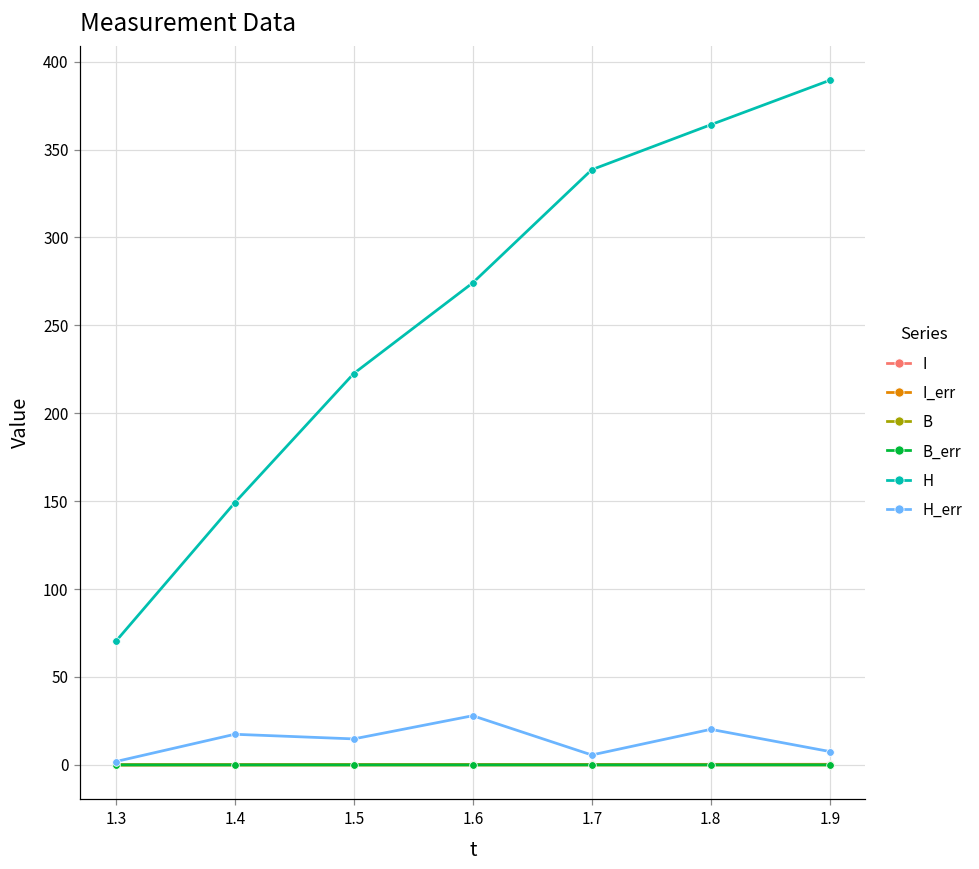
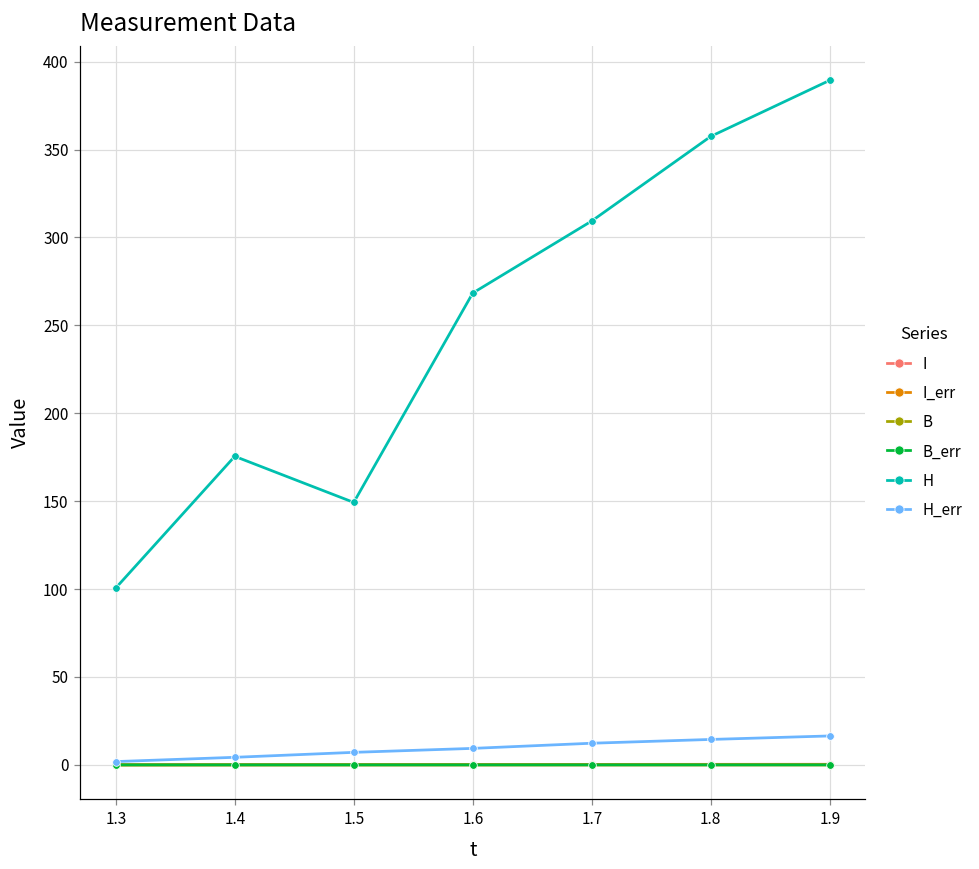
  {
    "B_err": {
      "1.3": 0,
      "1.4": 0,
      "1.5": 0,
      "1.6": 0,
      "1.7": 0,
      "1.8": 0,
      "1.9": 0
    },
    "H": {
-     "1.3": 70,
-     "1.4": 149,
-     "1.5": 223,
-     "1.6": 274,
-     "1.7": 339,
-     "1.8": 364,
+     "1.3": 101,
+     "1.4": 175,
+     "1.5": 149,
+     "1.6": 268,
+     "1.7": 309,
+     "1.8": 357,
      "1.9": 389
    },
    "H_err": {
      "1.3": 2,
-     "1.4": 17,
-     "1.5": 15,
-     "1.6": 28,
-     "1.7": 6,
-     "1.8": 20,
-     "1.9": 8
+     "1.4": 4,
+     "1.5": 7,
+     "1.6": 9,
+     "1.7": 12,
+     "1.8": 14,
+     "1.9": 16
    }
  }
